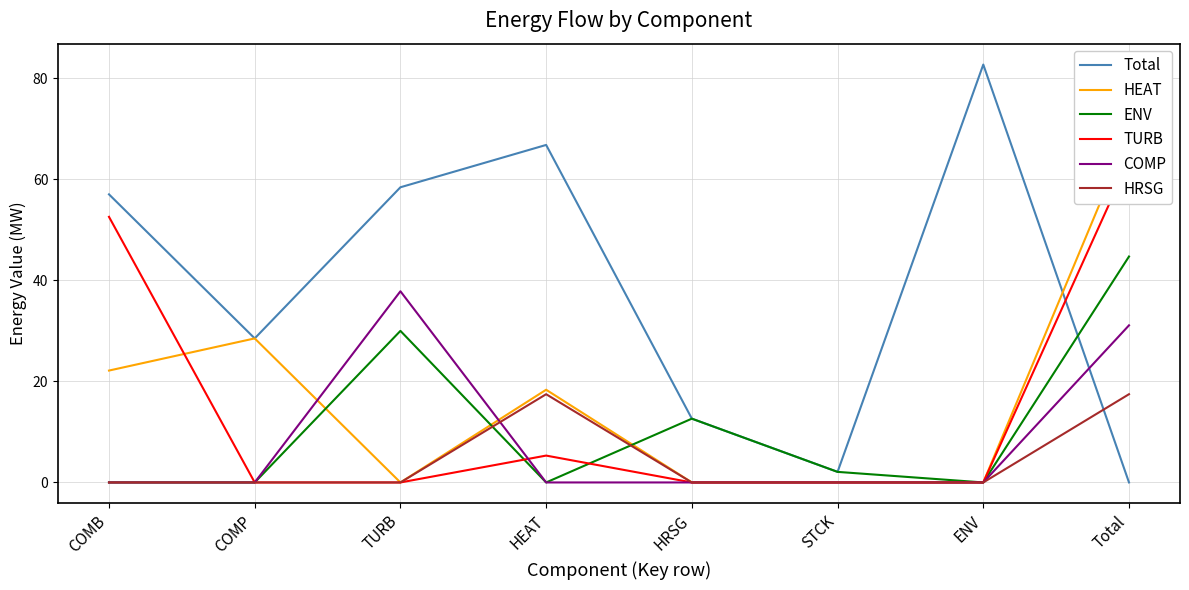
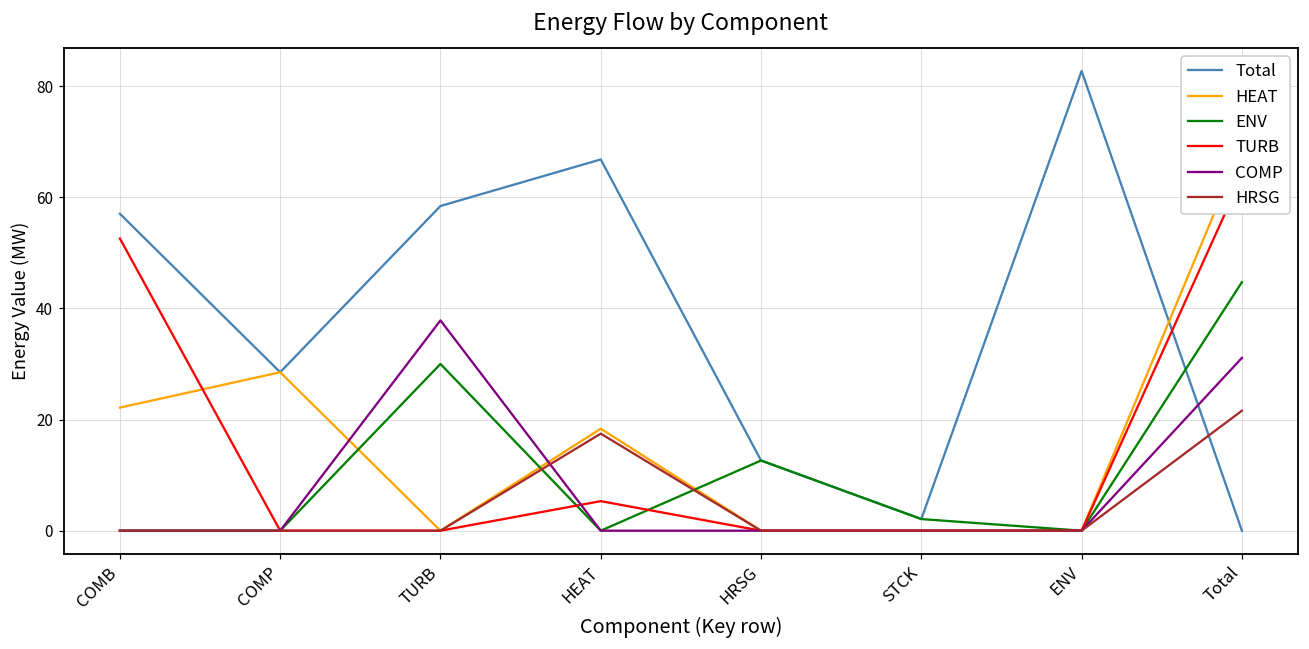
  {
    "Total": {
      "COMB": 57,
      "TURB": 58,
      "HEAT": 67,
      "ENV": 83,
      "Total": 0
    },
    "HEAT": {
      "COMB": 22,
      "HEAT": 18
    },
    "ENV": {
      "TURB": 30,
      "Total": 45
    },
    "TURB": {
      "COMB": 53,
      "HEAT": 5
    },
    "COMP": {
      "TURB": 38,
      "Total": 31
    },
    "HRSG": {
      "HEAT": 17,
-     "Total": 17
+     "Total": 22
    }
  }
